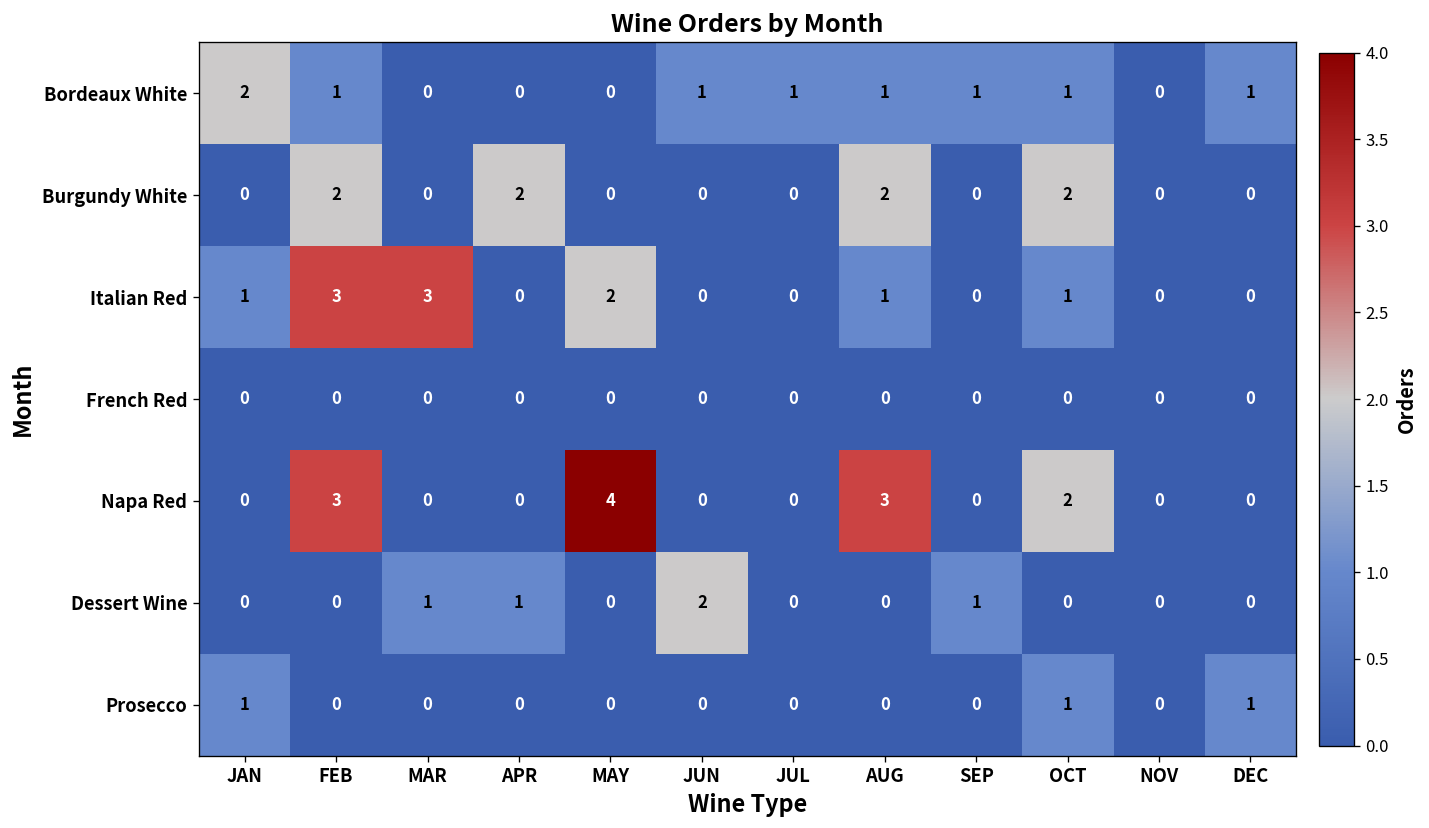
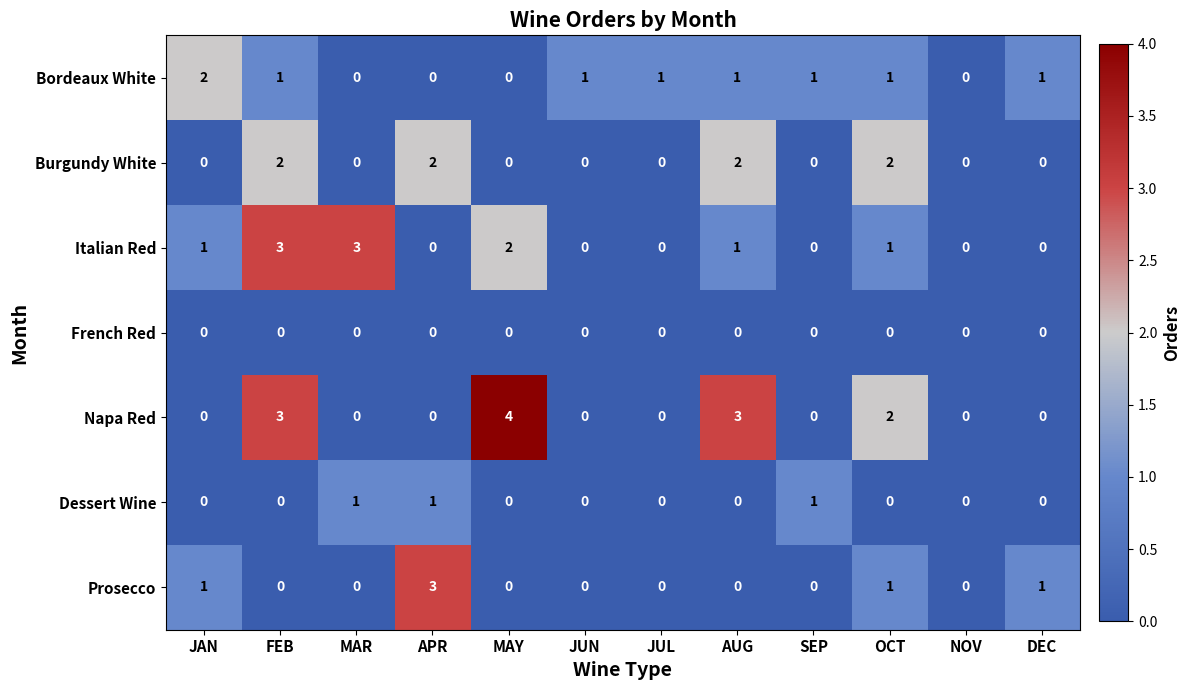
  {
    "Bordeaux White": {
      "JAN": 2,
      "FEB": 1,
      "MAR": 0,
      "APR": 0,
      "MAY": 0,
      "JUN": 1,
      "JUL": 1,
      "AUG": 1,
      "SEP": 1,
      "OCT": 1,
      "NOV": 0,
      "DEC": 1
    },
    "Burgundy White": {
      "JAN": 0,
      "FEB": 2,
      "MAR": 0,
      "APR": 2,
      "MAY": 0,
      "JUN": 0,
      "JUL": 0,
      "AUG": 2,
      "SEP": 0,
      "OCT": 2,
      "NOV": 0,
      "DEC": 0
    },
    "Italian Red": {
      "JAN": 1,
      "FEB": 3,
      "MAR": 3,
      "APR": 0,
      "MAY": 2,
      "JUN": 0,
      "JUL": 0,
      "AUG": 1,
      "SEP": 0,
      "OCT": 1,
      "NOV": 0,
      "DEC": 0
    },
    "French Red": {
      "JAN": 0,
      "FEB": 0,
      "MAR": 0,
      "APR": 0,
      "MAY": 0,
      "JUN": 0,
      "JUL": 0,
      "AUG": 0,
      "SEP": 0,
      "OCT": 0,
      "NOV": 0,
      "DEC": 0
    },
    "Napa Red": {
      "JAN": 0,
      "FEB": 3,
      "MAR": 0,
      "APR": 0,
      "MAY": 4,
      "JUN": 0,
      "JUL": 0,
      "AUG": 3,
      "SEP": 0,
      "OCT": 2,
      "NOV": 0,
      "DEC": 0
    },
    "Dessert Wine": {
      "JAN": 0,
      "FEB": 0,
      "MAR": 1,
      "APR": 1,
      "MAY": 0,
-     "JUN": 2,
+     "JUN": 0,
      "JUL": 0,
      "AUG": 0,
      "SEP": 1,
      "OCT": 0,
      "NOV": 0,
      "DEC": 0
    },
    "Prosecco": {
      "JAN": 1,
      "FEB": 0,
      "MAR": 0,
-     "APR": 0,
+     "APR": 3,
      "MAY": 0,
      "JUN": 0,
      "JUL": 0,
      "AUG": 0,
      "SEP": 0,
      "OCT": 1,
      "NOV": 0,
      "DEC": 1
    }
  }
